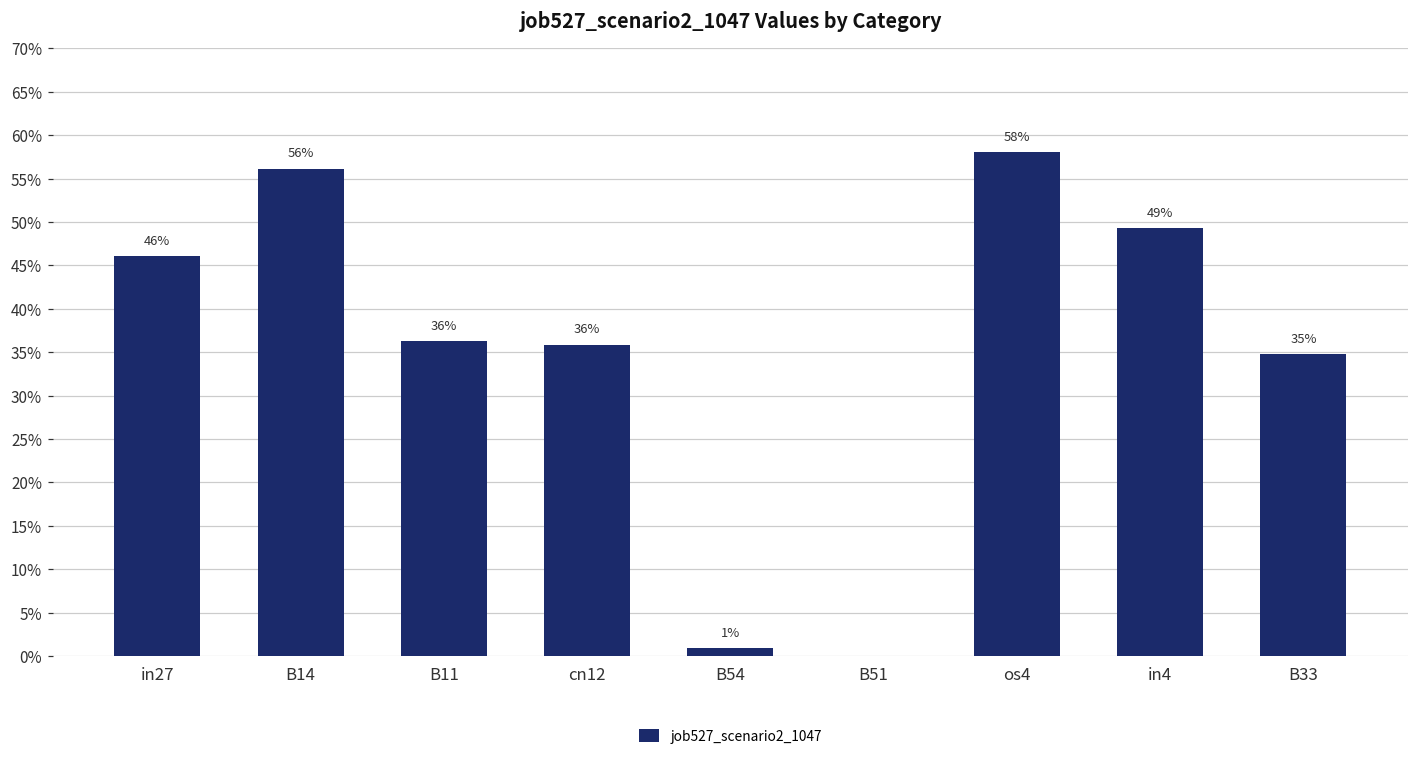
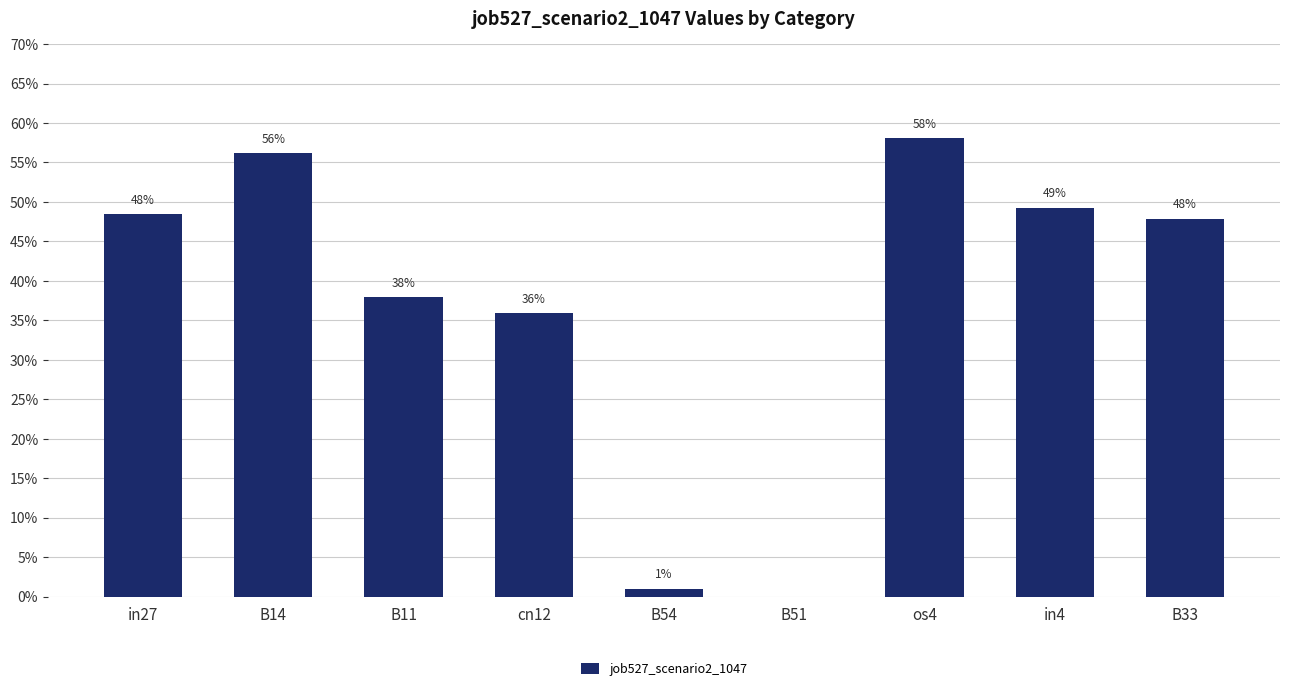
  {
-   "in27": "46%",
+   "in27": "48%",
    "B14": "56%",
-   "B11": "36%",
+   "B11": "38%",
    "cn12": "36%",
    "B54": "1%",
    "os4": "58%",
    "in4": "49%",
-   "B33": "35%"
+   "B33": "48%"
  }
